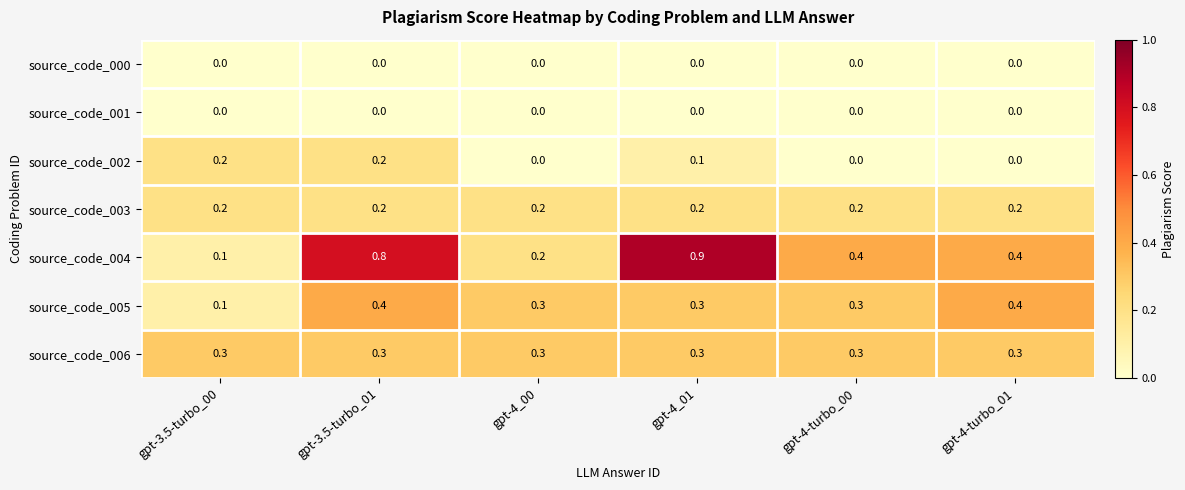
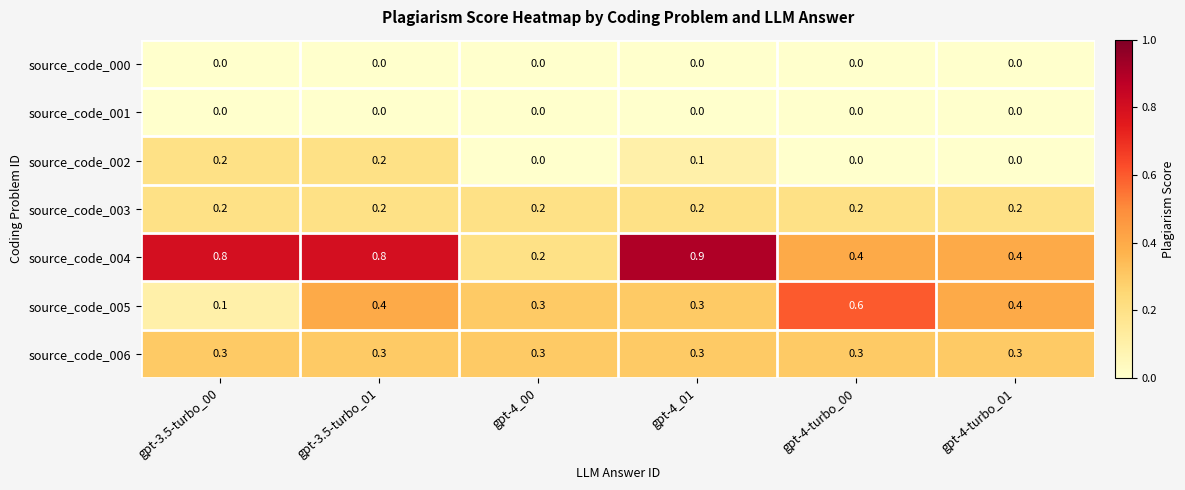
  {
    "source_code_000": {
      "gpt-3.5-turbo_00": 0.0,
      "gpt-3.5-turbo_01": 0.0,
      "gpt-4_00": 0.0,
      "gpt-4_01": 0.0,
      "gpt-4-turbo_00": 0.0,
      "gpt-4-turbo_01": 0.0
    },
    "source_code_001": {
      "gpt-3.5-turbo_00": 0.0,
      "gpt-3.5-turbo_01": 0.0,
      "gpt-4_00": 0.0,
      "gpt-4_01": 0.0,
      "gpt-4-turbo_00": 0.0,
      "gpt-4-turbo_01": 0.0
    },
    "source_code_002": {
      "gpt-3.5-turbo_00": 0.2,
      "gpt-3.5-turbo_01": 0.2,
      "gpt-4_00": 0.0,
      "gpt-4_01": 0.1,
      "gpt-4-turbo_00": 0.0,
      "gpt-4-turbo_01": 0.0
    },
    "source_code_003": {
      "gpt-3.5-turbo_00": 0.2,
      "gpt-3.5-turbo_01": 0.2,
      "gpt-4_00": 0.2,
      "gpt-4_01": 0.2,
      "gpt-4-turbo_00": 0.2,
      "gpt-4-turbo_01": 0.2
    },
    "source_code_004": {
-     "gpt-3.5-turbo_00": 0.1,
+     "gpt-3.5-turbo_00": 0.8,
      "gpt-3.5-turbo_01": 0.8,
      "gpt-4_00": 0.2,
      "gpt-4_01": 0.9,
      "gpt-4-turbo_00": 0.4,
      "gpt-4-turbo_01": 0.4
    },
    "source_code_005": {
      "gpt-3.5-turbo_00": 0.1,
      "gpt-3.5-turbo_01": 0.4,
      "gpt-4_00": 0.3,
      "gpt-4_01": 0.3,
-     "gpt-4-turbo_00": 0.3,
+     "gpt-4-turbo_00": 0.6,
      "gpt-4-turbo_01": 0.4
    },
    "source_code_006": {
      "gpt-3.5-turbo_00": 0.3,
      "gpt-3.5-turbo_01": 0.3,
      "gpt-4_00": 0.3,
      "gpt-4_01": 0.3,
      "gpt-4-turbo_00": 0.3,
      "gpt-4-turbo_01": 0.3
    }
  }
